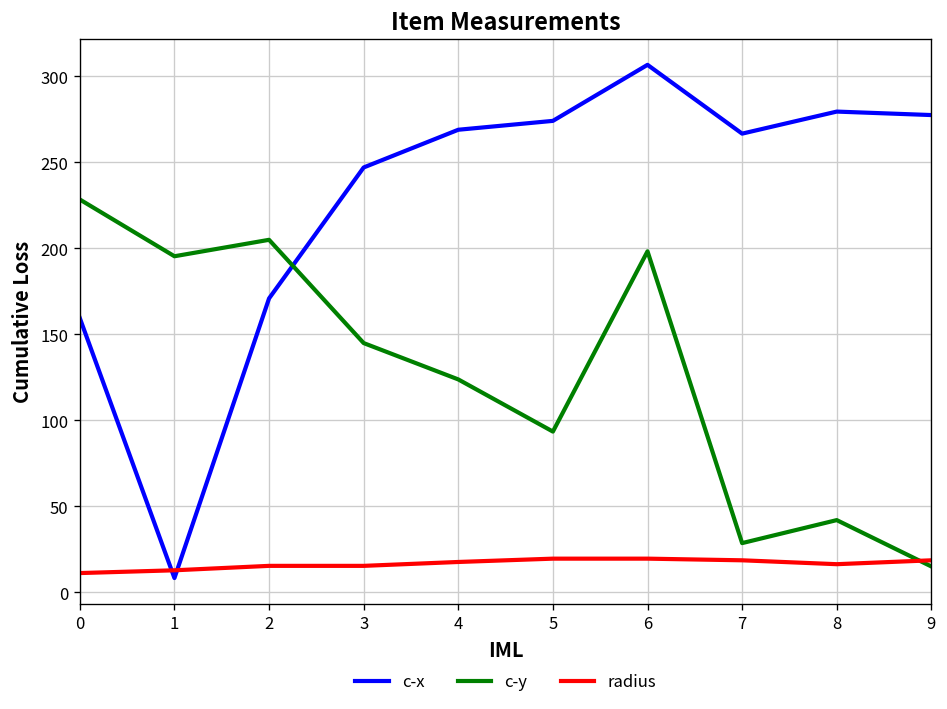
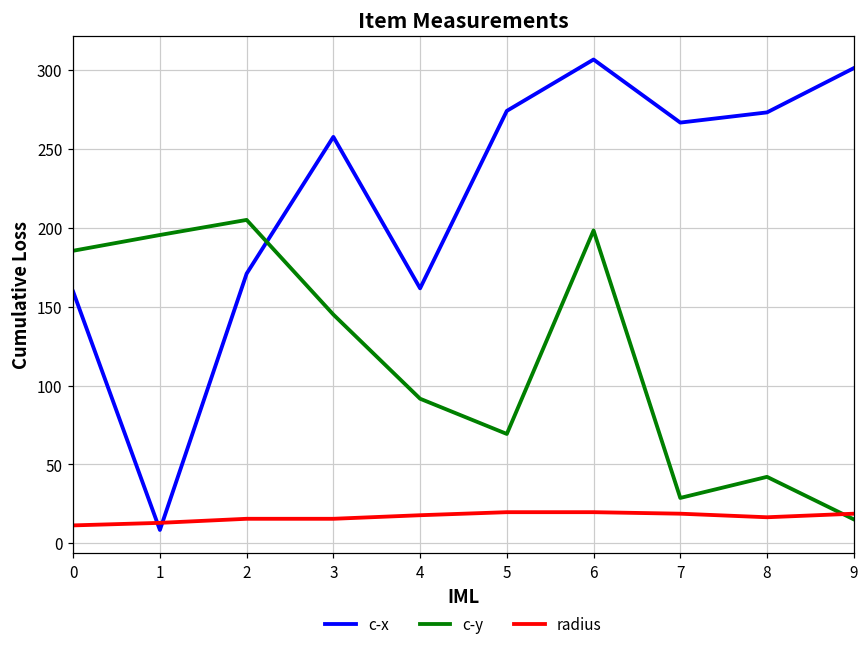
  {
    "c-x": {
      "0": 160,
      "1": 8,
      "2": 171,
-     "3": 247,
-     "4": 269,
+     "3": 258,
+     "4": 162,
      "5": 274,
      "6": 307,
      "7": 267,
-     "8": 280,
-     "9": 278
+     "8": 273,
+     "9": 301
    },
    "c-y": {
-     "0": 228,
+     "0": 185,
      "1": 195,
      "2": 205,
      "3": 145,
-     "4": 124,
-     "5": 94,
+     "4": 92,
+     "5": 69,
      "6": 198,
      "7": 29,
      "8": 42,
      "9": 15
    },
    "radius": {
      "0": 11,
      "1": 13,
      "2": 15,
      "3": 15,
      "4": 18,
      "5": 20,
      "6": 20,
      "7": 19,
      "8": 16,
      "9": 19
    }
  }
